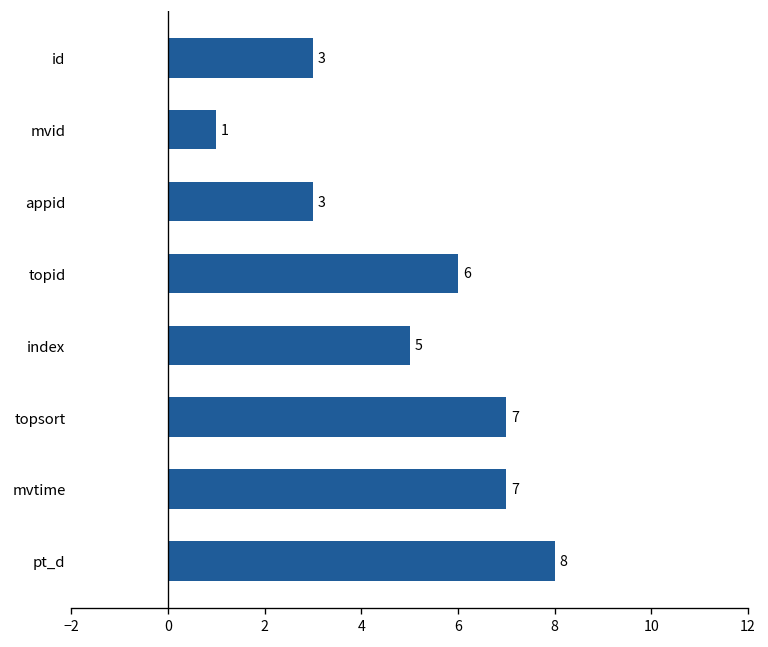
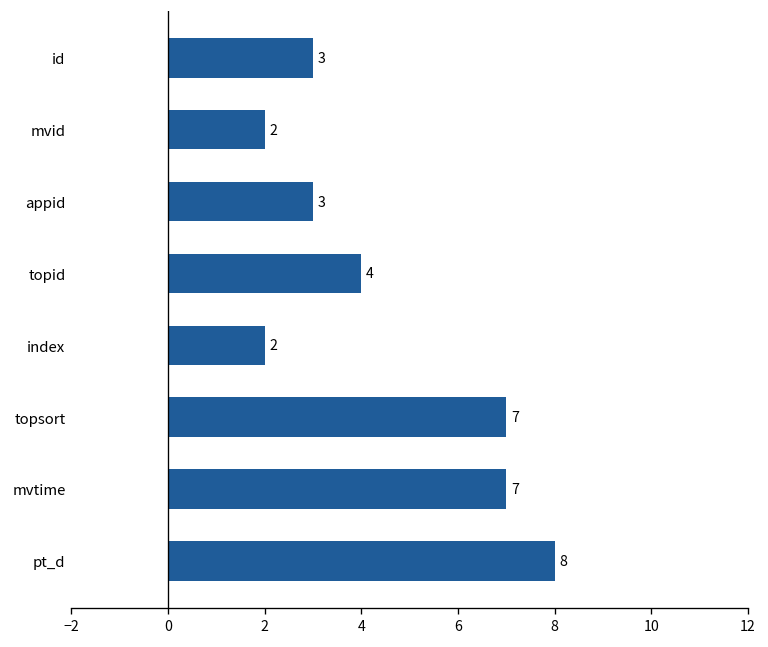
  {
    "id": 3,
-   "mvid": 1,
+   "mvid": 2,
    "appid": 3,
-   "topid": 6,
-   "index": 5,
+   "topid": 4,
+   "index": 2,
    "topsort": 7,
    "mvtime": 7,
    "pt_d": 8
  }
